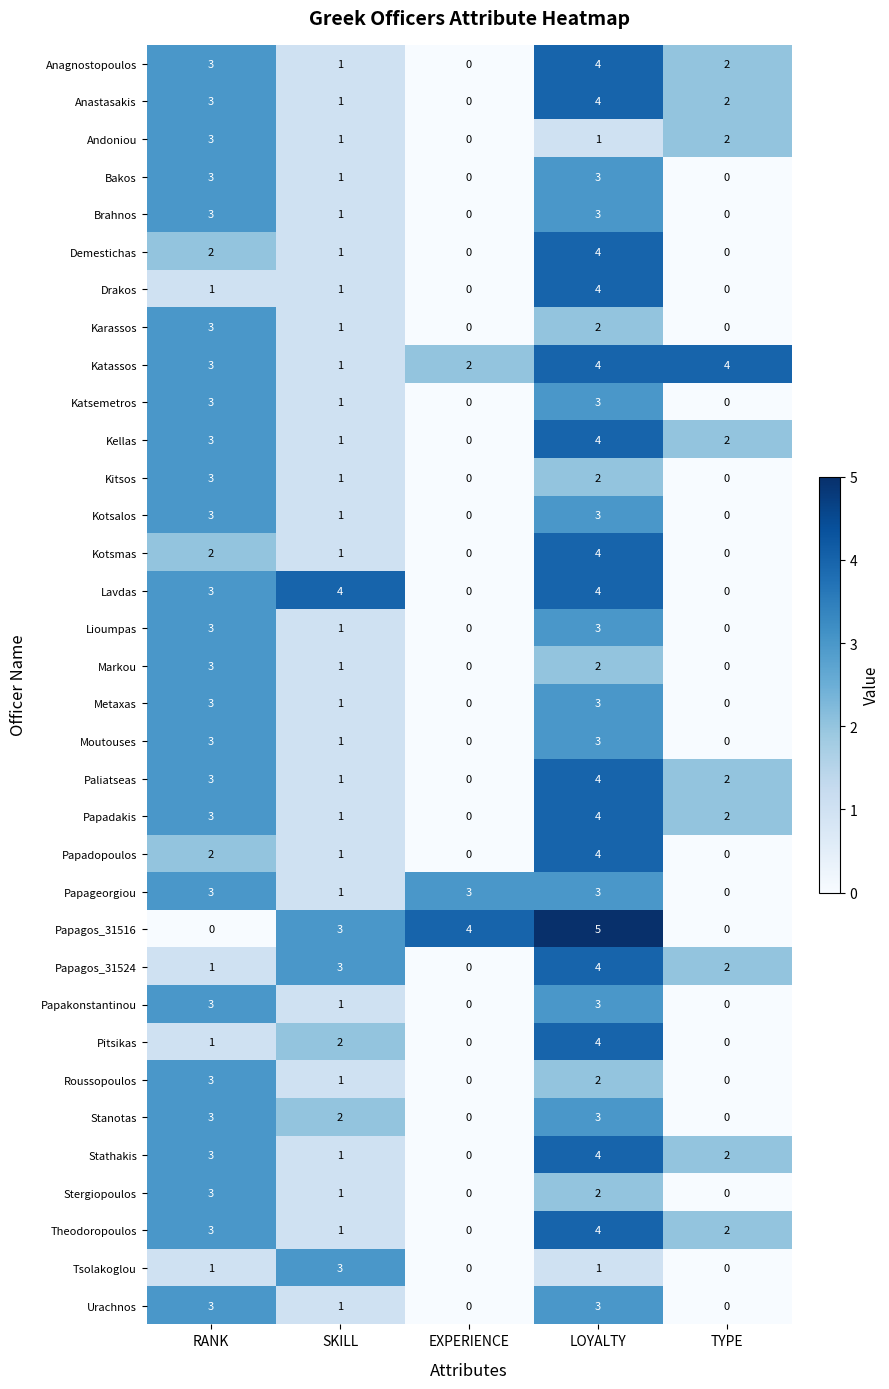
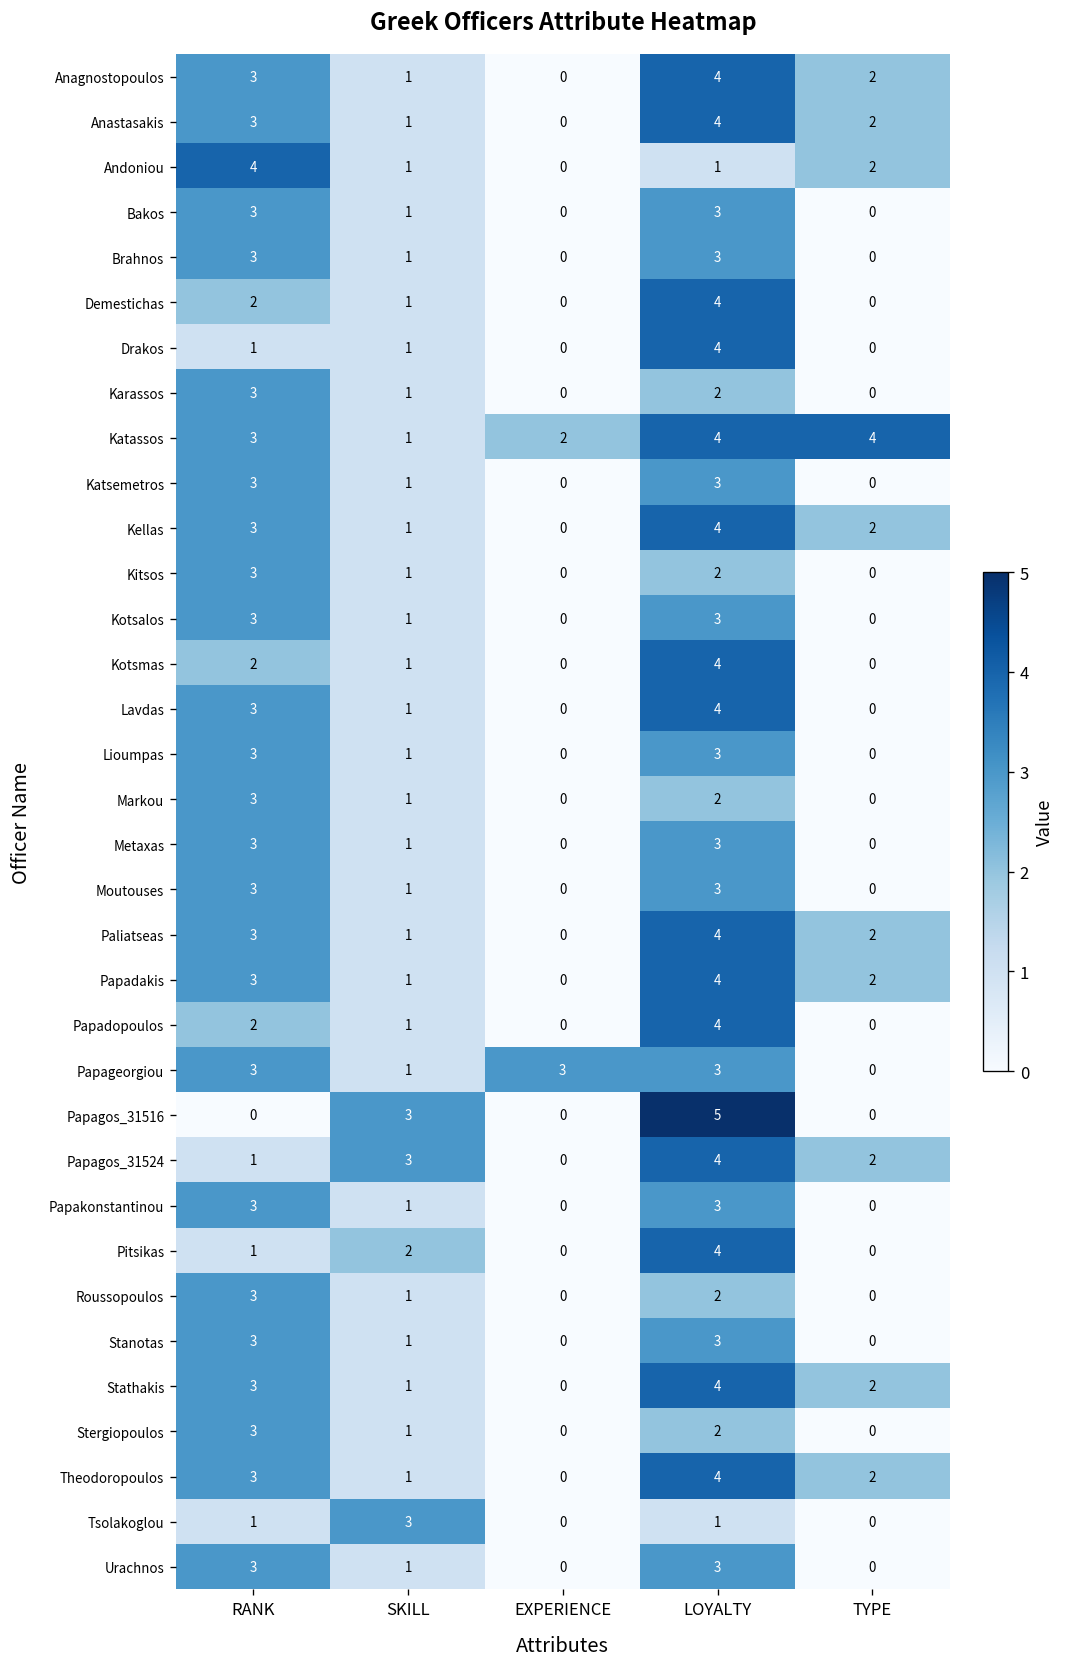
  {
    "Anagnostopoulos": {
      "RANK": 3,
      "SKILL": 1,
      "EXPERIENCE": 0,
      "LOYALTY": 4,
      "TYPE": 2
    },
    "Anastasakis": {
      "RANK": 3,
      "SKILL": 1,
      "EXPERIENCE": 0,
      "LOYALTY": 4,
      "TYPE": 2
    },
    "Andoniou": {
-     "RANK": 3,
+     "RANK": 4,
      "SKILL": 1,
      "EXPERIENCE": 0,
      "LOYALTY": 1,
      "TYPE": 2
    },
    "Bakos": {
      "RANK": 3,
      "SKILL": 1,
      "EXPERIENCE": 0,
      "LOYALTY": 3,
      "TYPE": 0
    },
    "Brahnos": {
      "RANK": 3,
      "SKILL": 1,
      "EXPERIENCE": 0,
      "LOYALTY": 3,
      "TYPE": 0
    },
    "Demestichas": {
      "RANK": 2,
      "SKILL": 1,
      "EXPERIENCE": 0,
      "LOYALTY": 4,
      "TYPE": 0
    },
    "Drakos": {
      "RANK": 1,
      "SKILL": 1,
      "EXPERIENCE": 0,
      "LOYALTY": 4,
      "TYPE": 0
    },
    "Karassos": {
      "RANK": 3,
      "SKILL": 1,
      "EXPERIENCE": 0,
      "LOYALTY": 2,
      "TYPE": 0
    },
    "Katassos": {
      "RANK": 3,
      "SKILL": 1,
      "EXPERIENCE": 2,
      "LOYALTY": 4,
      "TYPE": 4
    },
    "Katsemetros": {
      "RANK": 3,
      "SKILL": 1,
      "EXPERIENCE": 0,
      "LOYALTY": 3,
      "TYPE": 0
    },
    "Kellas": {
      "RANK": 3,
      "SKILL": 1,
      "EXPERIENCE": 0,
      "LOYALTY": 4,
      "TYPE": 2
    },
    "Kitsos": {
      "RANK": 3,
      "SKILL": 1,
      "EXPERIENCE": 0,
      "LOYALTY": 2,
      "TYPE": 0
    },
    "Kotsalos": {
      "RANK": 3,
      "SKILL": 1,
      "EXPERIENCE": 0,
      "LOYALTY": 3,
      "TYPE": 0
    },
    "Kotsmas": {
      "RANK": 2,
      "SKILL": 1,
      "EXPERIENCE": 0,
      "LOYALTY": 4,
      "TYPE": 0
    },
    "Lavdas": {
      "RANK": 3,
-     "SKILL": 4,
+     "SKILL": 1,
      "EXPERIENCE": 0,
      "LOYALTY": 4,
      "TYPE": 0
    },
    "Lioumpas": {
      "RANK": 3,
      "SKILL": 1,
      "EXPERIENCE": 0,
      "LOYALTY": 3,
      "TYPE": 0
    },
    "Markou": {
      "RANK": 3,
      "SKILL": 1,
      "EXPERIENCE": 0,
      "LOYALTY": 2,
      "TYPE": 0
    },
    "Metaxas": {
      "RANK": 3,
      "SKILL": 1,
      "EXPERIENCE": 0,
      "LOYALTY": 3,
      "TYPE": 0
    },
    "Moutouses": {
      "RANK": 3,
      "SKILL": 1,
      "EXPERIENCE": 0,
      "LOYALTY": 3,
      "TYPE": 0
    },
    "Paliatseas": {
      "RANK": 3,
      "SKILL": 1,
      "EXPERIENCE": 0,
      "LOYALTY": 4,
      "TYPE": 2
    },
    "Papadakis": {
      "RANK": 3,
      "SKILL": 1,
      "EXPERIENCE": 0,
      "LOYALTY": 4,
      "TYPE": 2
    },
    "Papadopoulos": {
      "RANK": 2,
      "SKILL": 1,
      "EXPERIENCE": 0,
      "LOYALTY": 4,
      "TYPE": 0
    },
    "Papageorgiou": {
      "RANK": 3,
      "SKILL": 1,
      "EXPERIENCE": 3,
      "LOYALTY": 3,
      "TYPE": 0
    },
    "Papagos_31516": {
      "RANK": 0,
      "SKILL": 3,
-     "EXPERIENCE": 4,
+     "EXPERIENCE": 0,
      "LOYALTY": 5,
      "TYPE": 0
    },
    "Papagos_31524": {
      "RANK": 1,
      "SKILL": 3,
      "EXPERIENCE": 0,
      "LOYALTY": 4,
      "TYPE": 2
    },
    "Papakonstantinou": {
      "RANK": 3,
      "SKILL": 1,
      "EXPERIENCE": 0,
      "LOYALTY": 3,
      "TYPE": 0
    },
    "Pitsikas": {
      "RANK": 1,
      "SKILL": 2,
      "EXPERIENCE": 0,
      "LOYALTY": 4,
      "TYPE": 0
    },
    "Roussopoulos": {
      "RANK": 3,
      "SKILL": 1,
      "EXPERIENCE": 0,
      "LOYALTY": 2,
      "TYPE": 0
    },
    "Stanotas": {
      "RANK": 3,
-     "SKILL": 2,
+     "SKILL": 1,
      "EXPERIENCE": 0,
      "LOYALTY": 3,
      "TYPE": 0
    },
    "Stathakis": {
      "RANK": 3,
      "SKILL": 1,
      "EXPERIENCE": 0,
      "LOYALTY": 4,
      "TYPE": 2
    },
    "Stergiopoulos": {
      "RANK": 3,
      "SKILL": 1,
      "EXPERIENCE": 0,
      "LOYALTY": 2,
      "TYPE": 0
    },
    "Theodoropoulos": {
      "RANK": 3,
      "SKILL": 1,
      "EXPERIENCE": 0,
      "LOYALTY": 4,
      "TYPE": 2
    },
    "Tsolakoglou": {
      "RANK": 1,
      "SKILL": 3,
      "EXPERIENCE": 0,
      "LOYALTY": 1,
      "TYPE": 0
    },
    "Urachnos": {
      "RANK": 3,
      "SKILL": 1,
      "EXPERIENCE": 0,
      "LOYALTY": 3,
      "TYPE": 0
    }
  }
